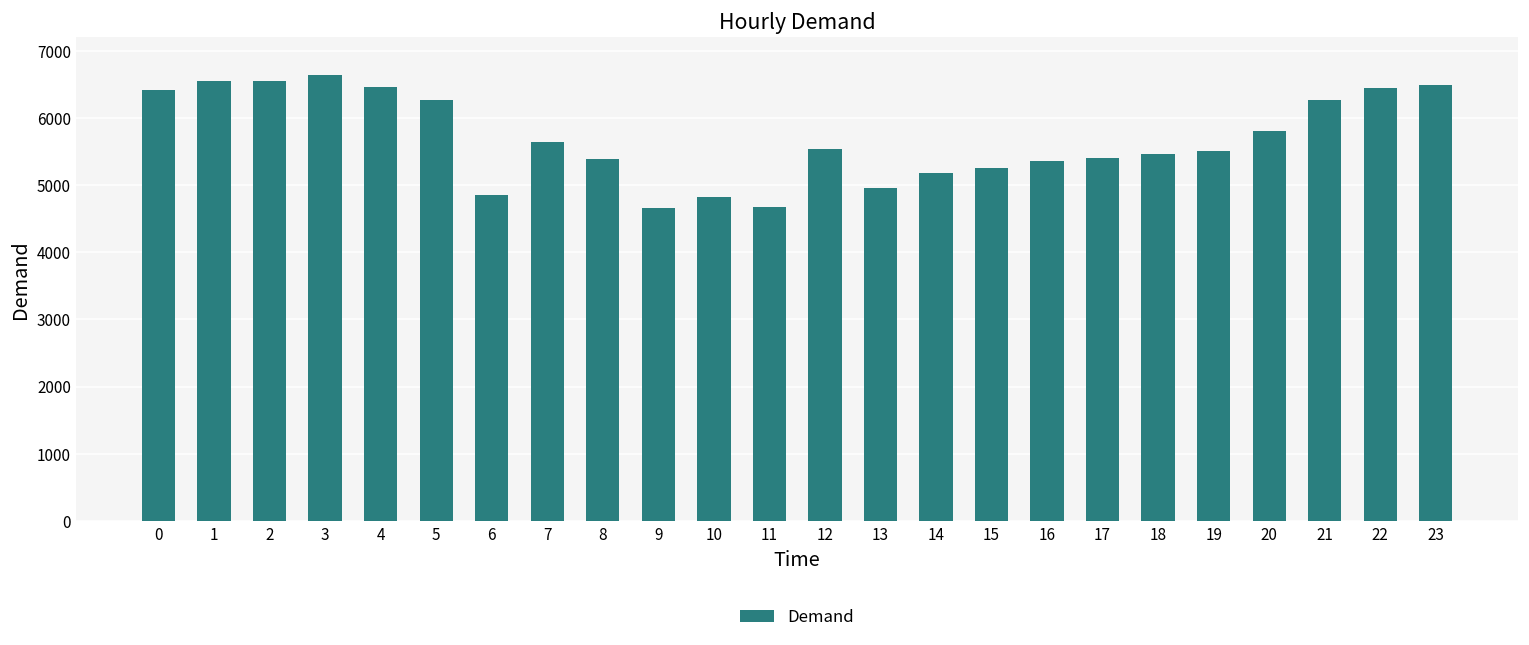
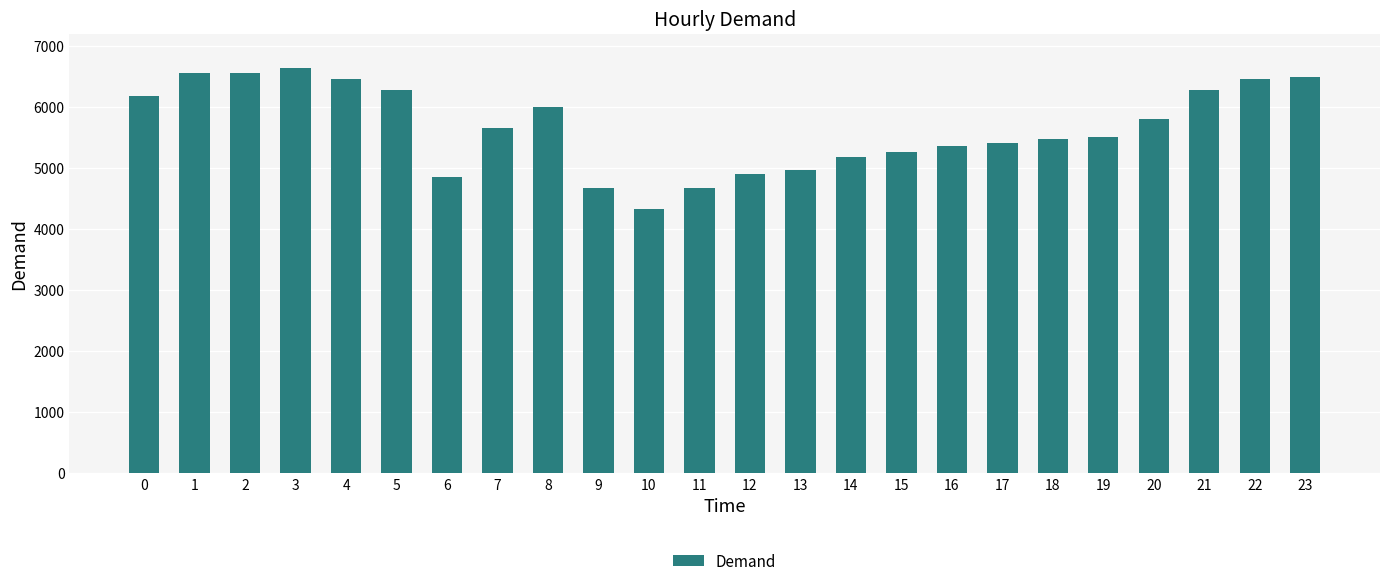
  {
-   "0": 6400,
+   "0": 6200,
    "1": 6600,
    "2": 6600,
    "3": 6600,
    "4": 6500,
    "5": 6300,
    "6": 4900,
    "7": 5600,
-   "8": 5400,
+   "8": 6000,
    "9": 4700,
-   "10": 4800,
+   "10": 4300,
    "11": 4700,
-   "12": 5500,
+   "12": 4900,
    "13": 5000,
    "14": 5200,
    "15": 5300,
    "16": 5400,
    "17": 5400,
    "18": 5500,
    "19": 5500,
    "20": 5800,
    "21": 6300,
    "22": 6500,
    "23": 6500
  }
